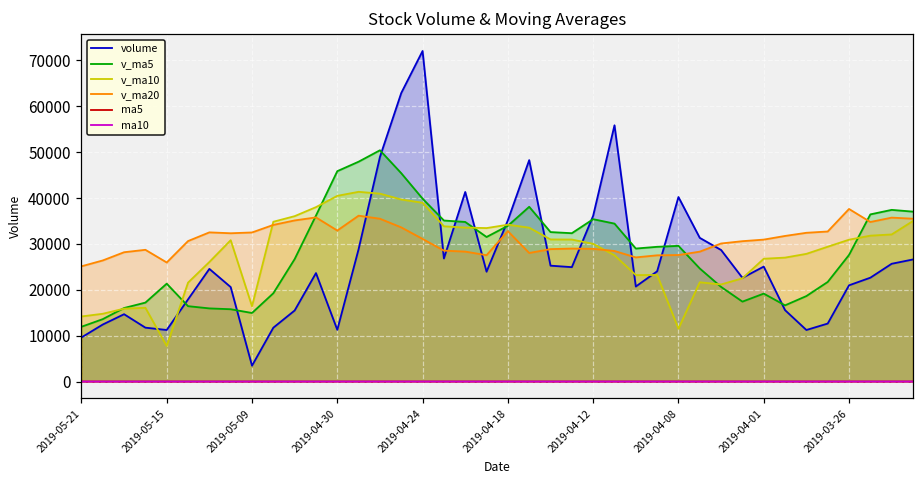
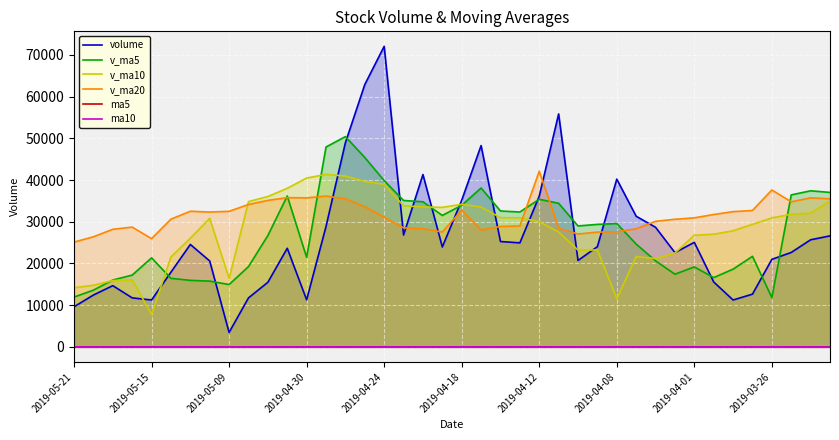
  {
    "volume": {
      "2019-05-21": 10000,
      "2019-05-15": 11000,
      "2019-05-09": 3000,
      "2019-04-30": 11000,
      "2019-04-24": 72000,
      "2019-04-18": 35000,
      "2019-04-12": 36000,
      "2019-04-08": 40000,
      "2019-04-01": 25000,
      "2019-03-26": 21000
    },
    "v_ma5": {
      "2019-05-21": 12000,
      "2019-05-15": 21000,
      "2019-05-09": 15000,
-     "2019-04-30": 46000,
+     "2019-04-30": 21000,
      "2019-04-24": 40000,
      "2019-04-12": 35000,
      "2019-04-08": 30000,
      "2019-04-01": 19000,
-     "2019-03-26": 28000
+     "2019-03-26": 12000
    },
    "v_ma10": {
      "2019-05-21": 14000,
      "2019-05-15": 8000,
      "2019-05-09": 16000,
      "2019-04-30": 40000,
      "2019-04-24": 39000,
      "2019-04-12": 30000,
      "2019-04-08": 12000,
      "2019-04-01": 27000,
      "2019-03-26": 31000
    },
    "v_ma20": {
      "2019-05-21": 25000,
      "2019-05-15": 26000,
      "2019-05-09": 32000,
-     "2019-04-30": 33000,
+     "2019-04-30": 36000,
      "2019-04-24": 31000,
      "2019-04-18": 33000,
-     "2019-04-12": 29000,
+     "2019-04-12": 42000,
      "2019-04-08": 28000,
      "2019-04-01": 31000,
      "2019-03-26": 38000
    },
    "ma10": {
      "2019-05-21": 0,
      "2019-05-15": 0,
      "2019-05-09": 0,
      "2019-04-30": 0,
      "2019-04-24": 0,
      "2019-04-18": 0,
      "2019-04-12": 0,
      "2019-04-08": 0,
      "2019-04-01": 0,
      "2019-03-26": 0
    }
  }
